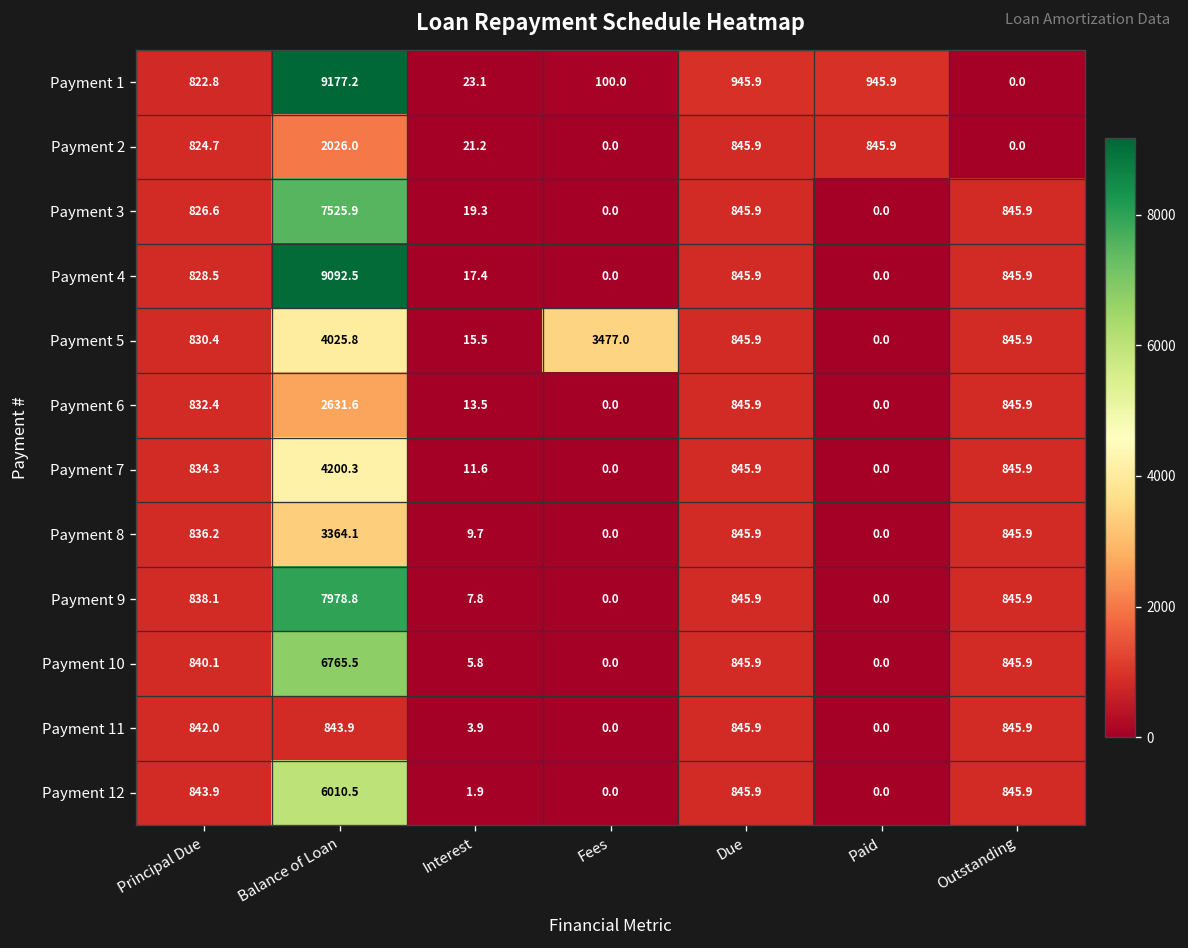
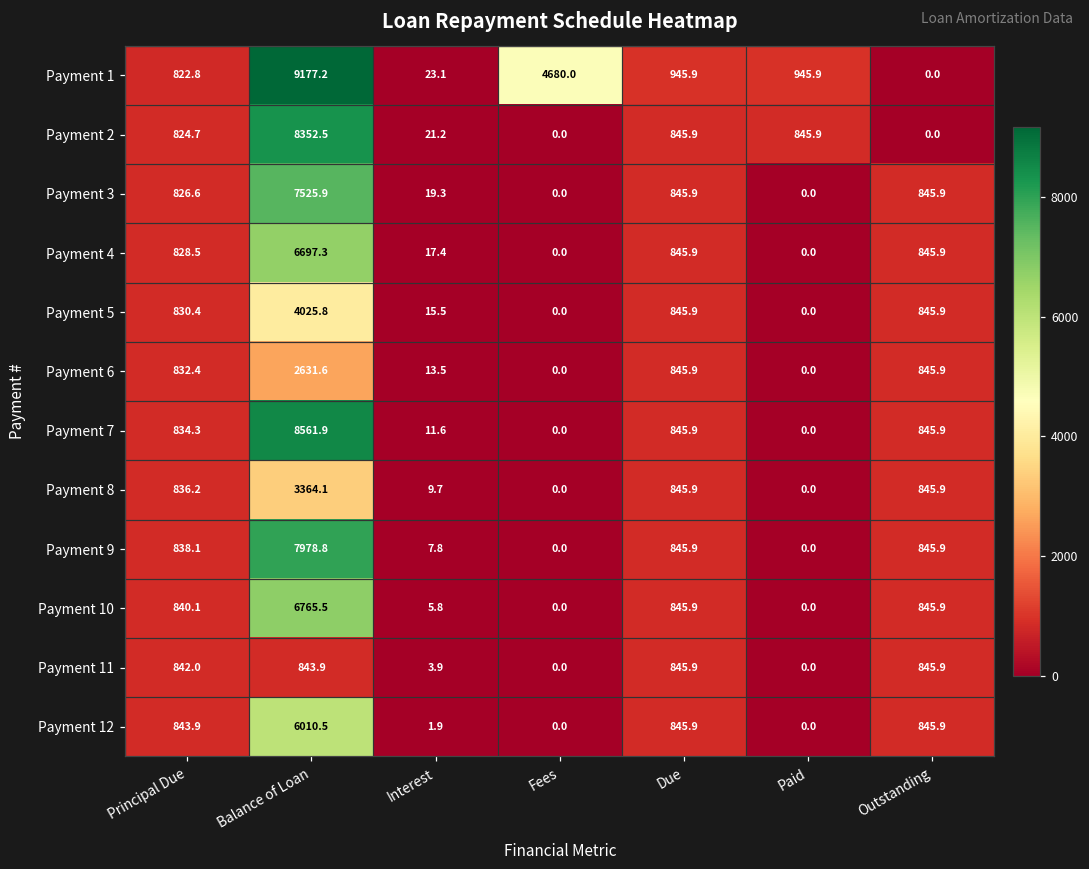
  {
    "Payment 1": {
      "Principal Due": 822.8,
      "Balance of Loan": 9177.2,
      "Interest": 23.1,
-     "Fees": 100.0,
+     "Fees": 4680.0,
      "Due": 945.9,
      "Paid": 945.9,
      "Outstanding": 0.0
    },
    "Payment 2": {
      "Principal Due": 824.7,
-     "Balance of Loan": 2026.0,
+     "Balance of Loan": 8352.5,
      "Interest": 21.2,
      "Fees": 0.0,
      "Due": 845.9,
      "Paid": 845.9,
      "Outstanding": 0.0
    },
    "Payment 3": {
      "Principal Due": 826.6,
      "Balance of Loan": 7525.9,
      "Interest": 19.3,
      "Fees": 0.0,
      "Due": 845.9,
      "Paid": 0.0,
      "Outstanding": 845.9
    },
    "Payment 4": {
      "Principal Due": 828.5,
-     "Balance of Loan": 9092.5,
+     "Balance of Loan": 6697.3,
      "Interest": 17.4,
      "Fees": 0.0,
      "Due": 845.9,
      "Paid": 0.0,
      "Outstanding": 845.9
    },
    "Payment 5": {
      "Principal Due": 830.4,
      "Balance of Loan": 4025.8,
      "Interest": 15.5,
-     "Fees": 3477.0,
+     "Fees": 0.0,
      "Due": 845.9,
      "Paid": 0.0,
      "Outstanding": 845.9
    },
    "Payment 6": {
      "Principal Due": 832.4,
      "Balance of Loan": 2631.6,
      "Interest": 13.5,
      "Fees": 0.0,
      "Due": 845.9,
      "Paid": 0.0,
      "Outstanding": 845.9
    },
    "Payment 7": {
      "Principal Due": 834.3,
-     "Balance of Loan": 4200.3,
+     "Balance of Loan": 8561.9,
      "Interest": 11.6,
      "Fees": 0.0,
      "Due": 845.9,
      "Paid": 0.0,
      "Outstanding": 845.9
    },
    "Payment 8": {
      "Principal Due": 836.2,
      "Balance of Loan": 3364.1,
      "Interest": 9.7,
      "Fees": 0.0,
      "Due": 845.9,
      "Paid": 0.0,
      "Outstanding": 845.9
    },
    "Payment 9": {
      "Principal Due": 838.1,
      "Balance of Loan": 7978.8,
      "Interest": 7.8,
      "Fees": 0.0,
      "Due": 845.9,
      "Paid": 0.0,
      "Outstanding": 845.9
    },
    "Payment 10": {
      "Principal Due": 840.1,
      "Balance of Loan": 6765.5,
      "Interest": 5.8,
      "Fees": 0.0,
      "Due": 845.9,
      "Paid": 0.0,
      "Outstanding": 845.9
    },
    "Payment 11": {
      "Principal Due": 842.0,
      "Balance of Loan": 843.9,
      "Interest": 3.9,
      "Fees": 0.0,
      "Due": 845.9,
      "Paid": 0.0,
      "Outstanding": 845.9
    },
    "Payment 12": {
      "Principal Due": 843.9,
      "Balance of Loan": 6010.5,
      "Interest": 1.9,
      "Fees": 0.0,
      "Due": 845.9,
      "Paid": 0.0,
      "Outstanding": 845.9
    }
  }
